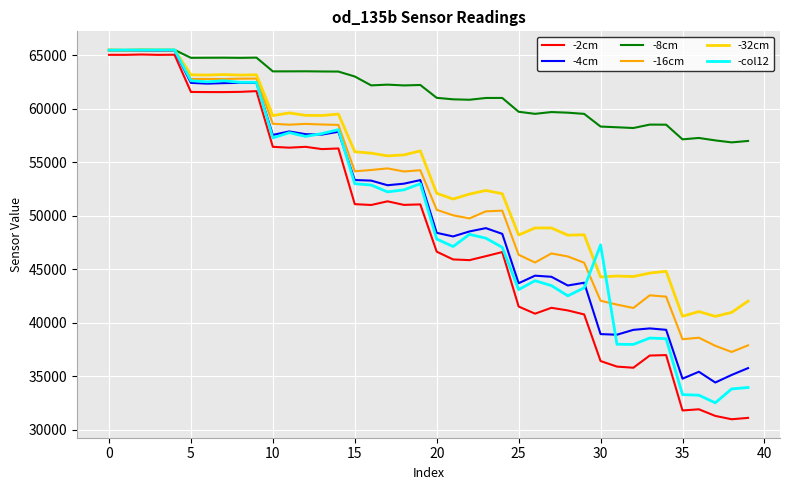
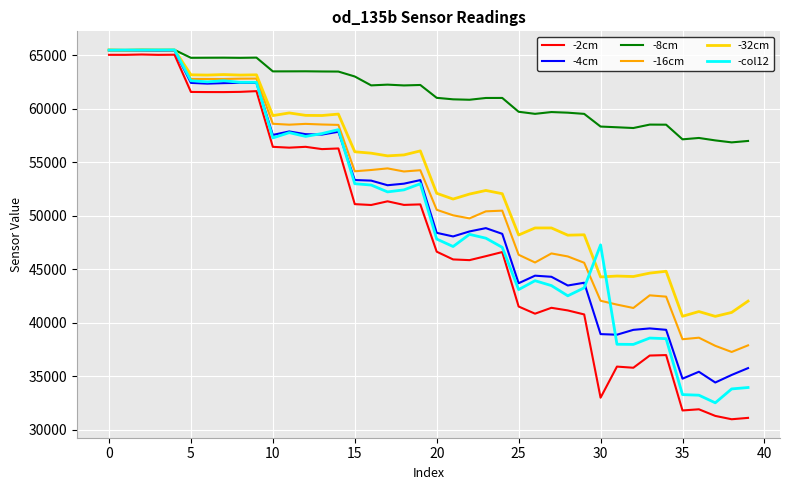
  {
    "-2cm": {
      "0": 65000,
      "5": 61600,
      "10": 56400,
      "15": 51100,
      "20": 46600,
      "25": 41500,
-     "30": 36400,
+     "30": 33000,
      "35": 31800
    },
    "-4cm": {
      "10": 57500,
      "15": 53300,
      "20": 48400,
      "25": 43700,
      "30": 38900,
      "35": 34800
    },
    "-8cm": {
      "5": 64700,
      "10": 63500,
      "15": 63000,
      "20": 61000,
      "25": 59700,
      "30": 58300,
      "35": 57100
    },
    "-col12": {
      "10": 57300,
      "15": 53000,
      "20": 47800,
      "25": 43100,
      "30": 47300,
      "35": 33300
    }
  }
